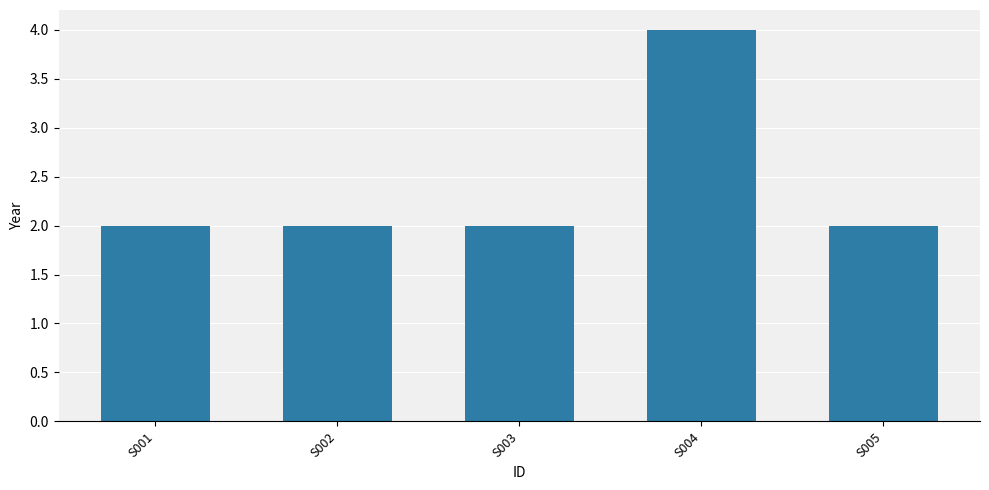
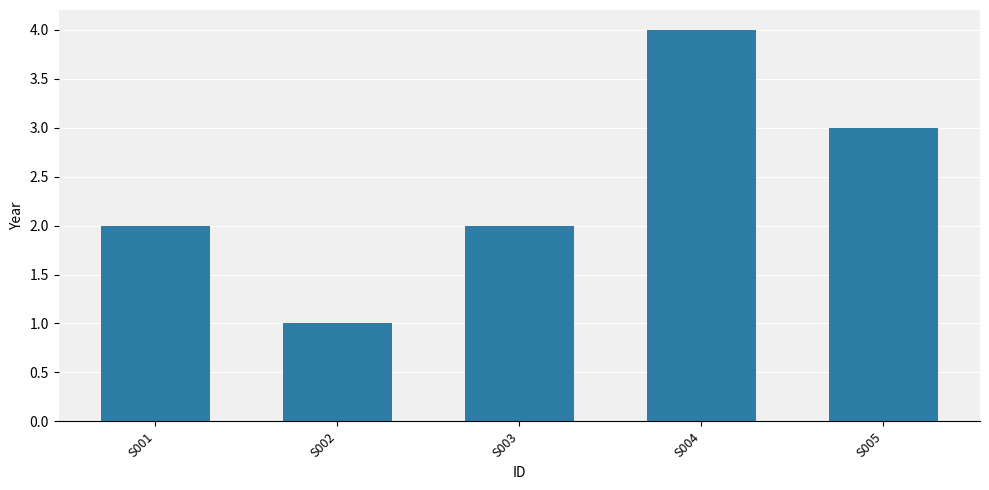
  {
    "S001": 2,
-   "S002": 2,
+   "S002": 1,
    "S003": 2,
    "S004": 4,
-   "S005": 2
+   "S005": 3
  }
